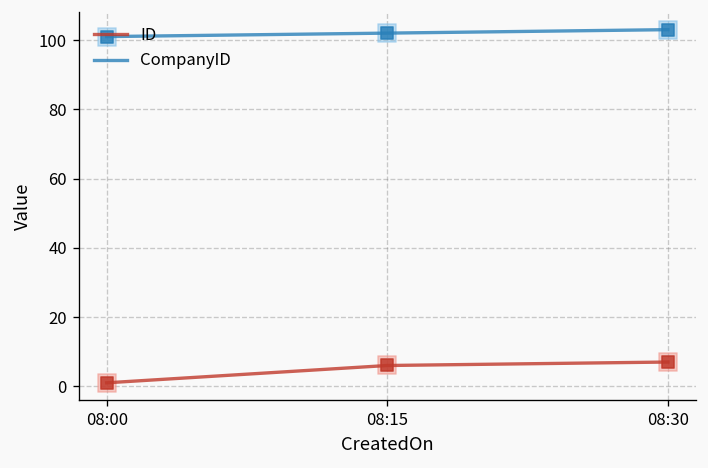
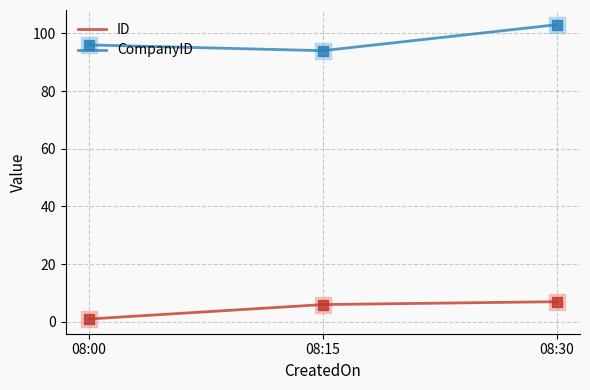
  {
    "ID": {
      "08:00": 1,
      "08:15": 6,
      "08:30": 7
    },
    "CompanyID": {
-     "08:00": 101,
-     "08:15": 102,
+     "08:00": 96,
+     "08:15": 94,
      "08:30": 103
    }
  }
